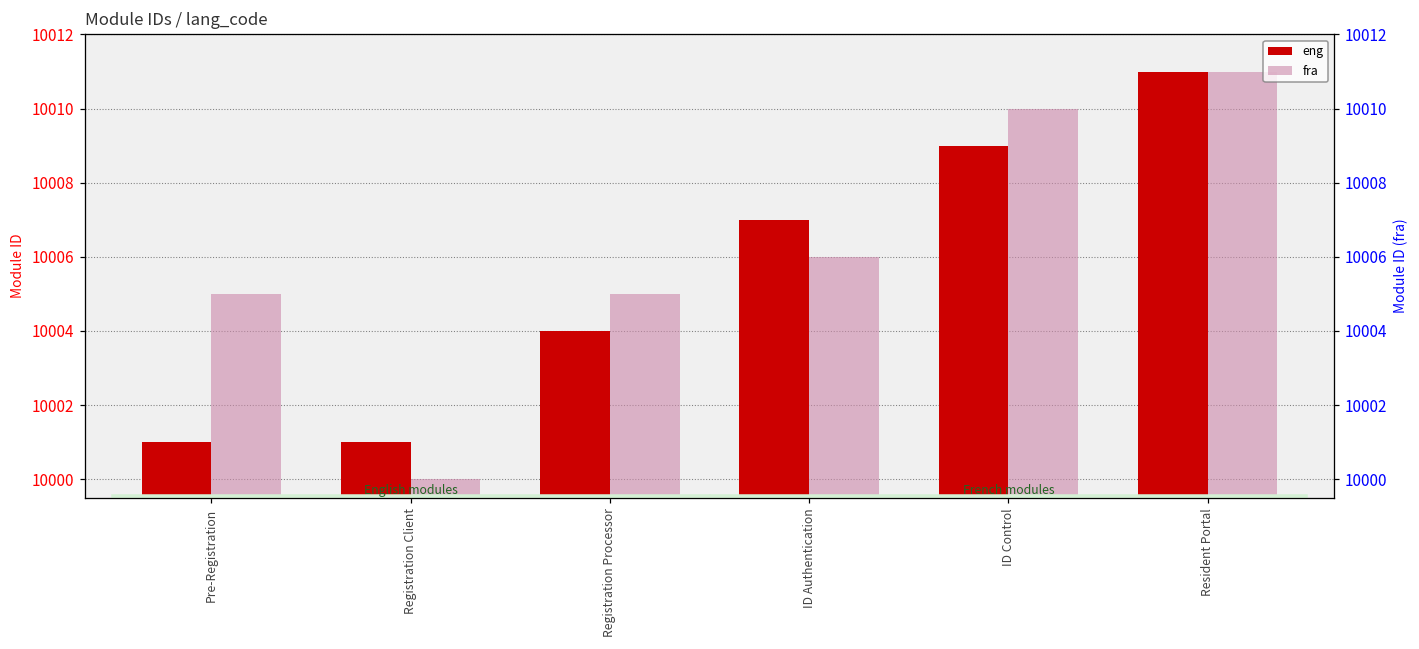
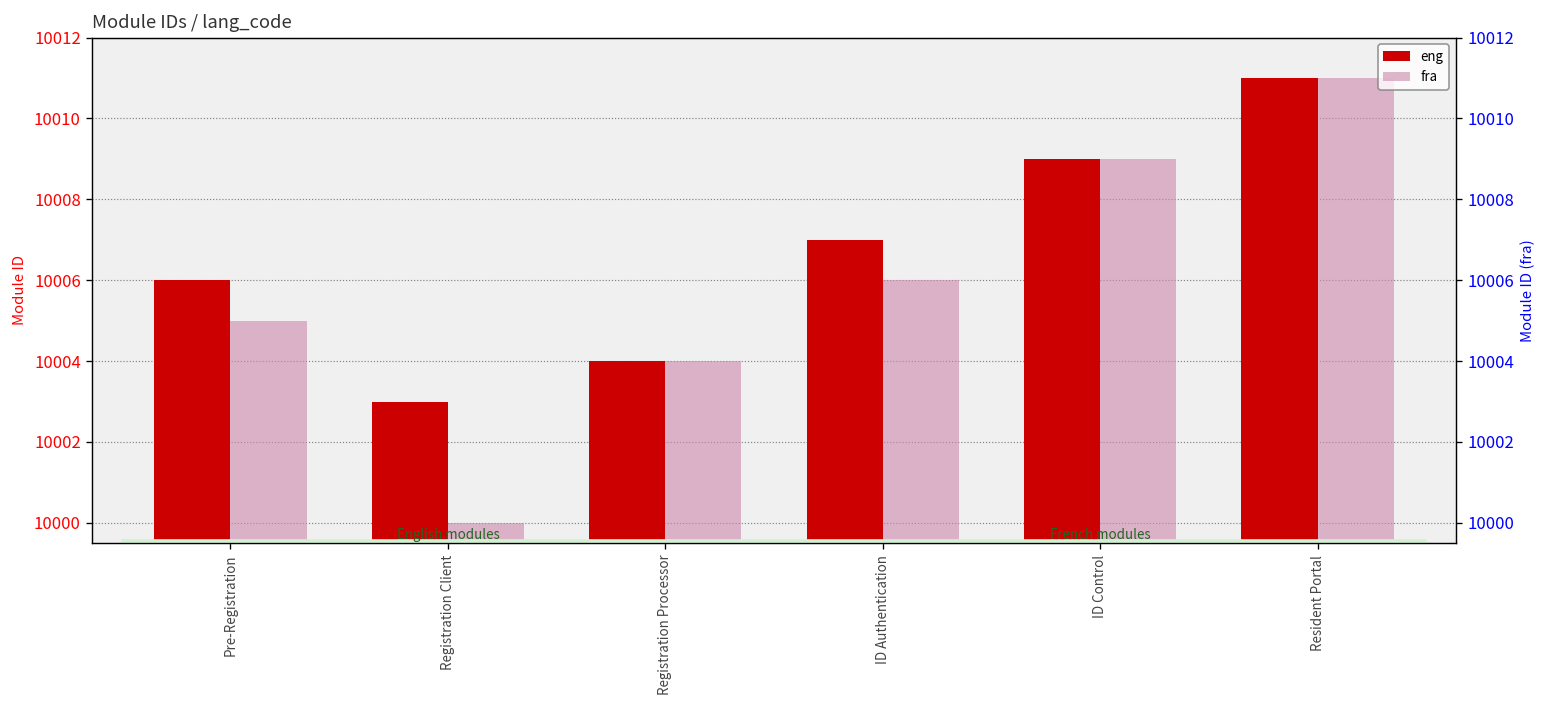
  {
    "eng": {
-     "Pre-Registration": 10001,
-     "Registration Client": 10001,
+     "Pre-Registration": 10006,
+     "Registration Client": 10003,
      "Registration Processor": 10004,
      "ID Authentication": 10007,
      "ID Control": 10009,
      "Resident Portal": 10011
    },
    "fra": {
      "Pre-Registration": 10005,
      "Registration Client": 10000,
-     "Registration Processor": 10005,
+     "Registration Processor": 10004,
      "ID Authentication": 10006,
-     "ID Control": 10010,
+     "ID Control": 10009,
      "Resident Portal": 10011
    }
  }
